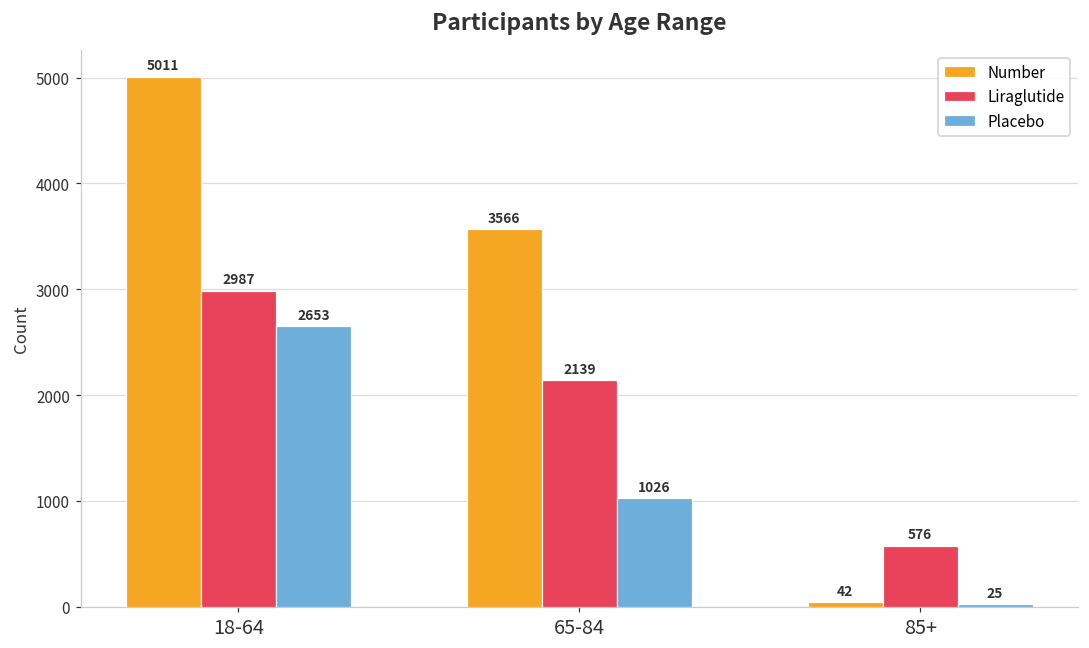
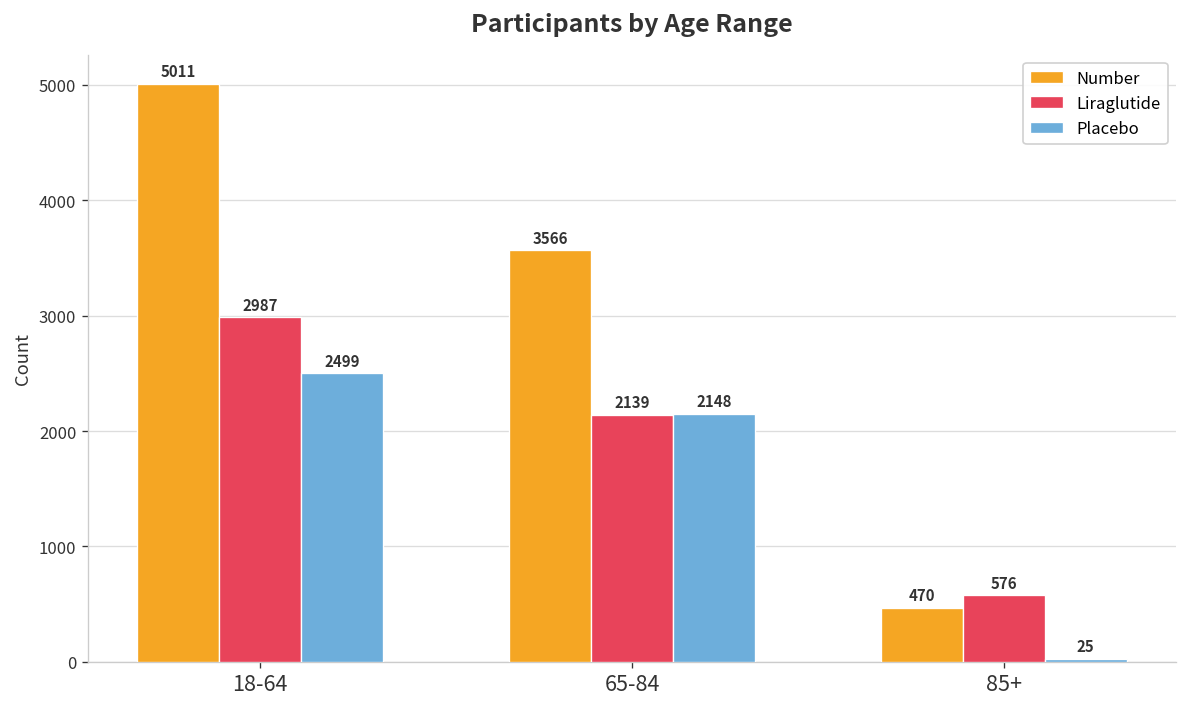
  {
    "Number": {
      "18-64": 5011,
      "65-84": 3566,
-     "85+": 42
+     "85+": 470
    },
    "Liraglutide": {
      "18-64": 2987,
      "65-84": 2139,
      "85+": 576
    },
    "Placebo": {
-     "18-64": 2653,
-     "65-84": 1026,
+     "18-64": 2499,
+     "65-84": 2148,
      "85+": 25
    }
  }
